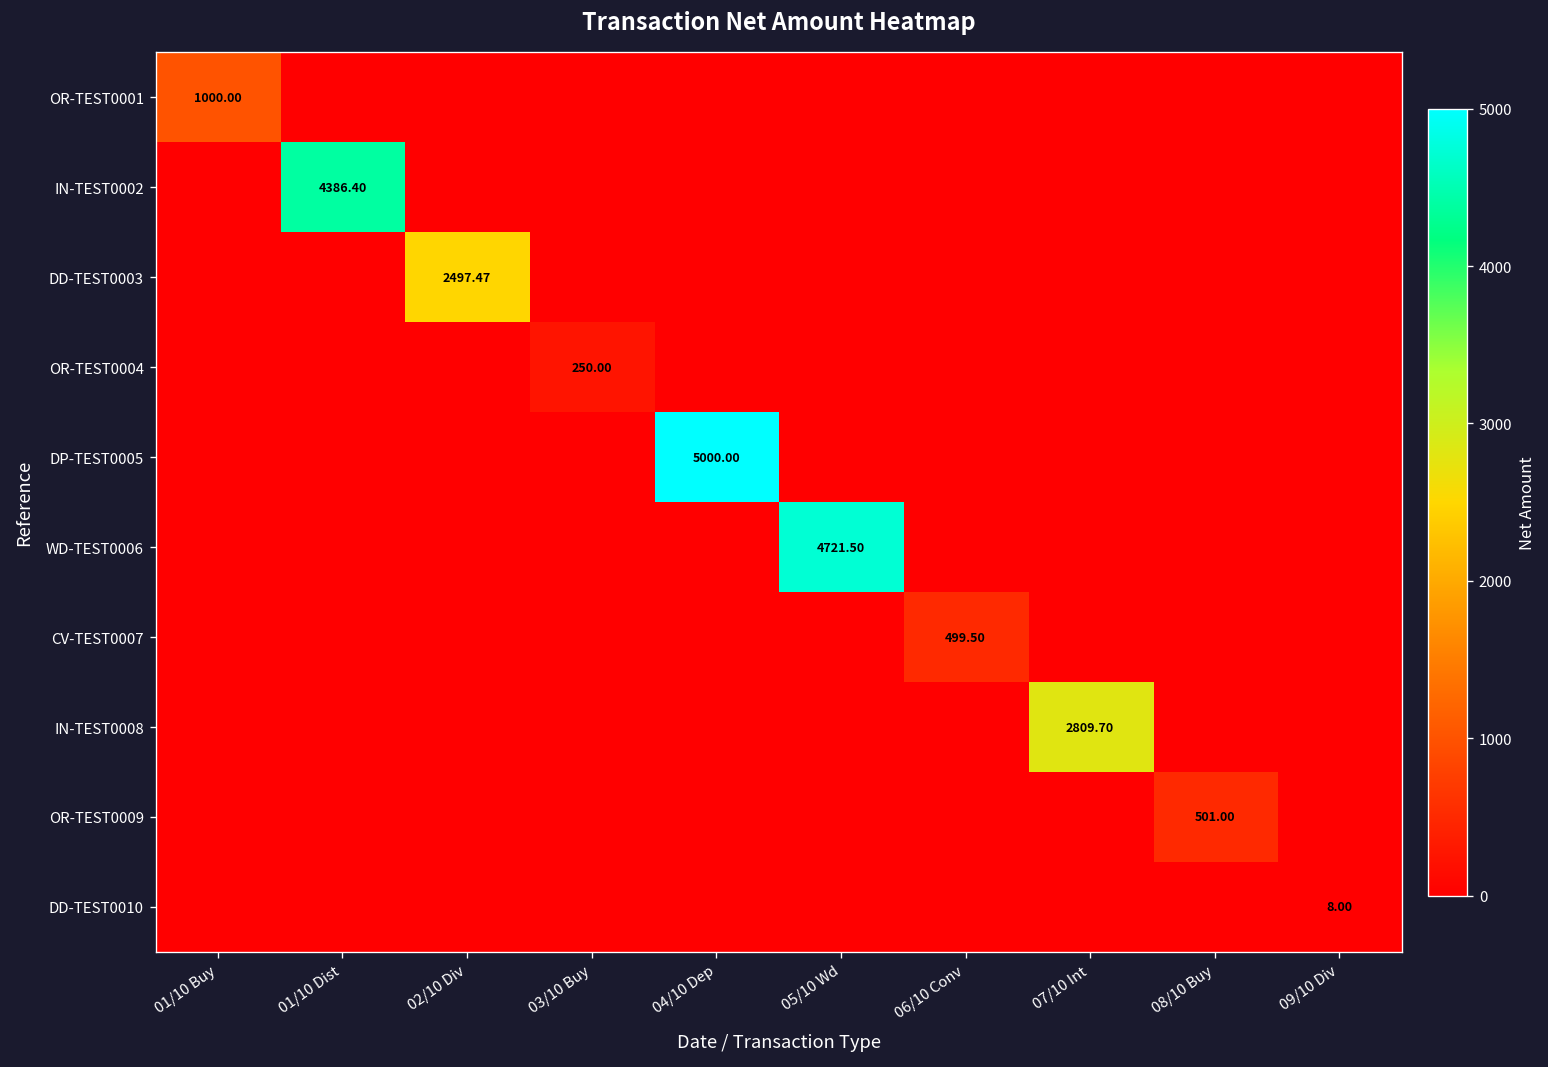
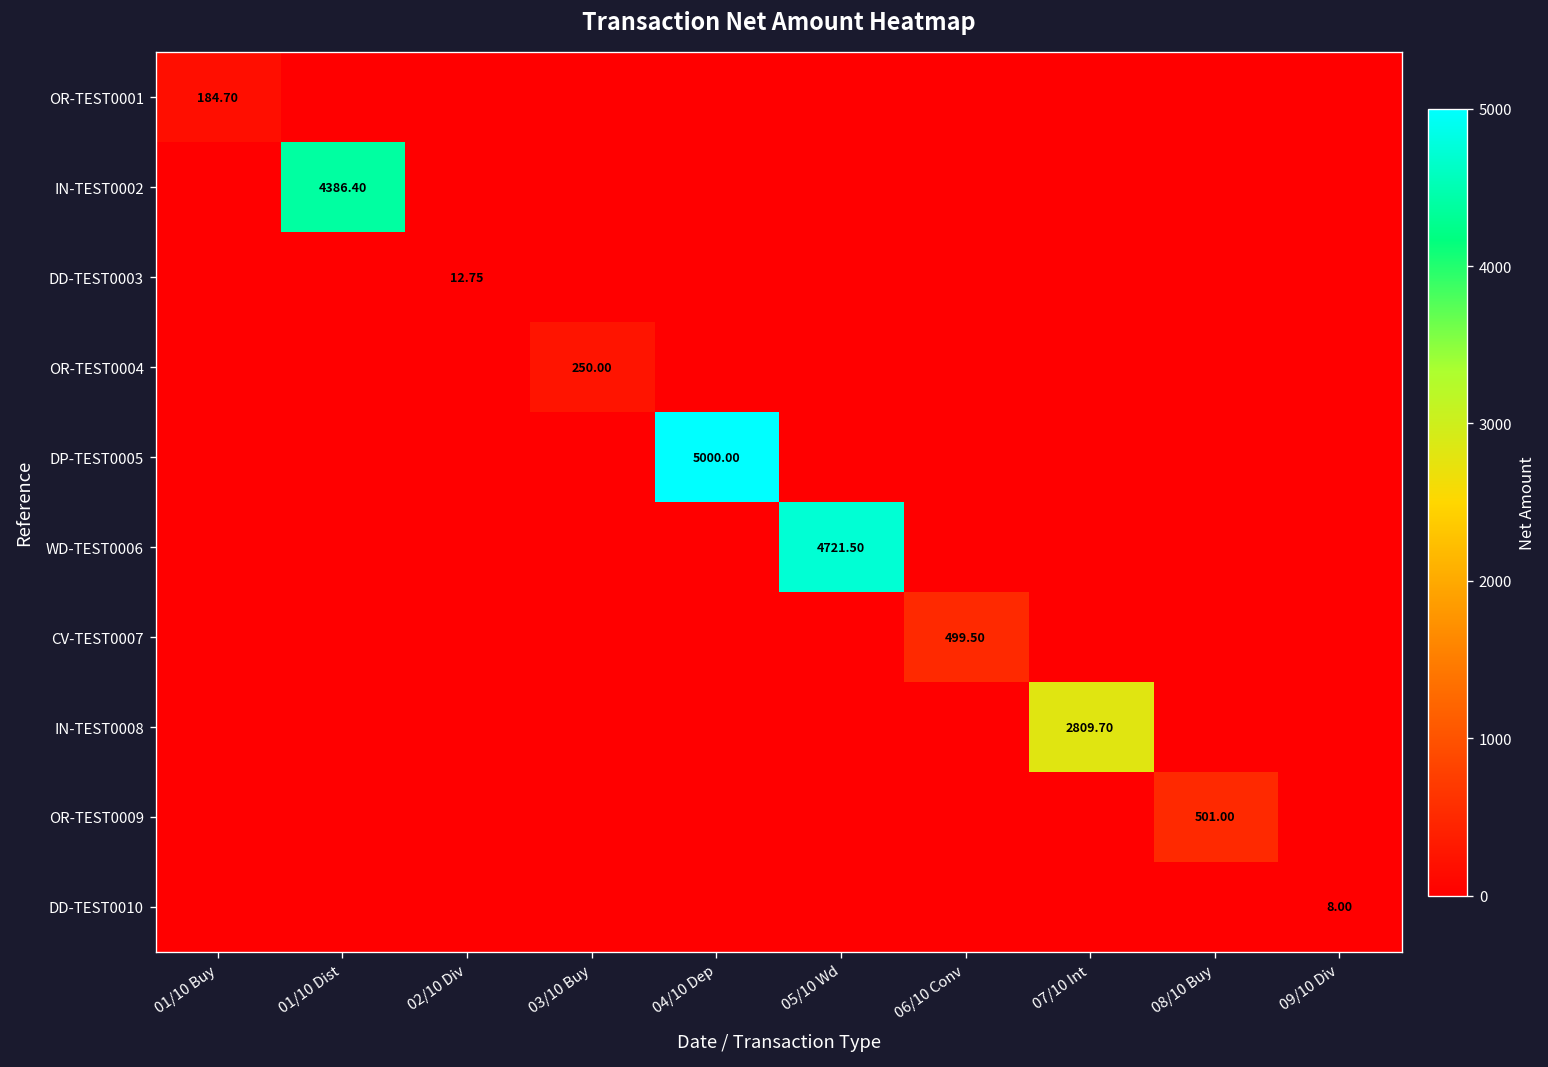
  {
    "OR-TEST0001": {
-     "01/10 Buy": 1000.00
+     "01/10 Buy": 184.70
    },
    "IN-TEST0002": {
      "01/10 Dist": 4386.40
    },
    "DD-TEST0003": {
-     "02/10 Div": 2497.47
+     "02/10 Div": 12.75
    },
    "OR-TEST0004": {
      "03/10 Buy": 250.00
    },
    "DP-TEST0005": {
      "04/10 Dep": 5000.00
    },
    "WD-TEST0006": {
      "05/10 Wd": 4721.50
    },
    "CV-TEST0007": {
      "06/10 Conv": 499.50
    },
    "IN-TEST0008": {
      "07/10 Int": 2809.70
    },
    "OR-TEST0009": {
      "08/10 Buy": 501.00
    },
    "DD-TEST0010": {
      "09/10 Div": 8.00
    }
  }
